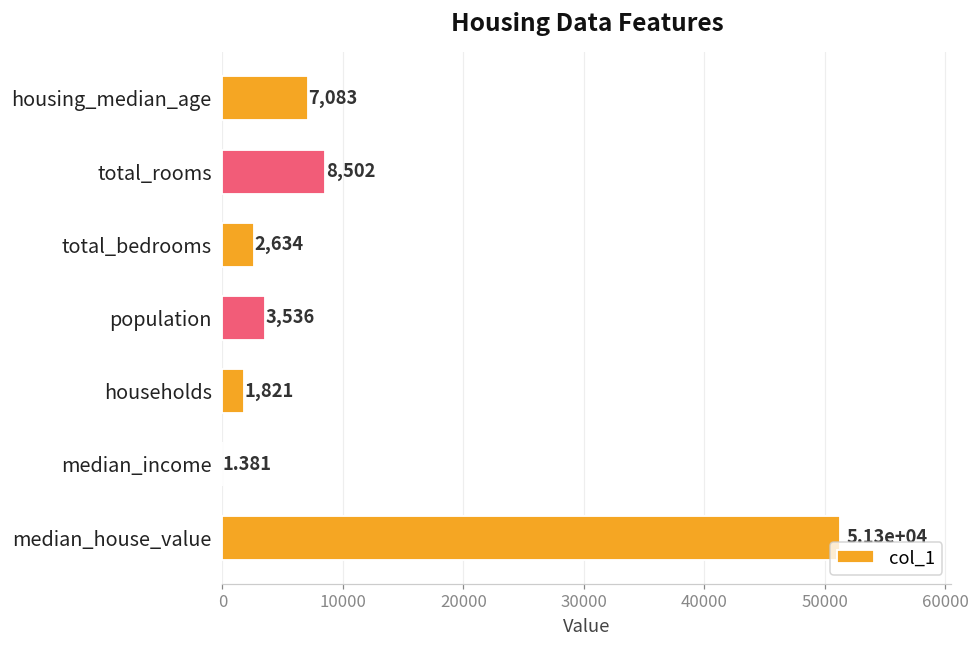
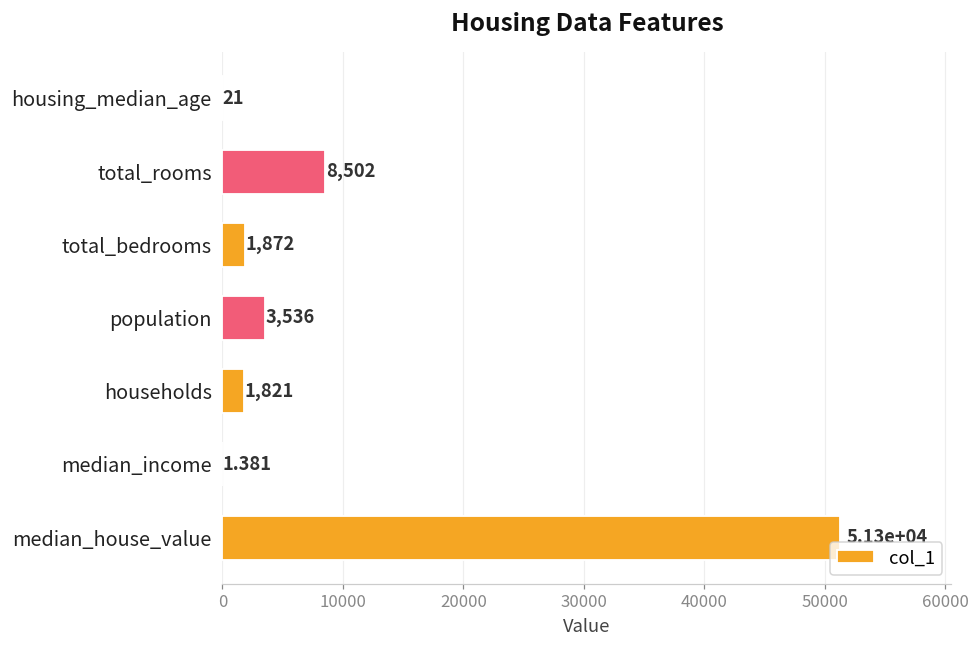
  {
-   "housing_median_age": "7,083",
+   "housing_median_age": "21",
    "total_rooms": "8,502",
-   "total_bedrooms": "2,634",
+   "total_bedrooms": "1,872",
    "population": "3,536",
    "households": "1,821",
    "median_income": "1.381"
  }
